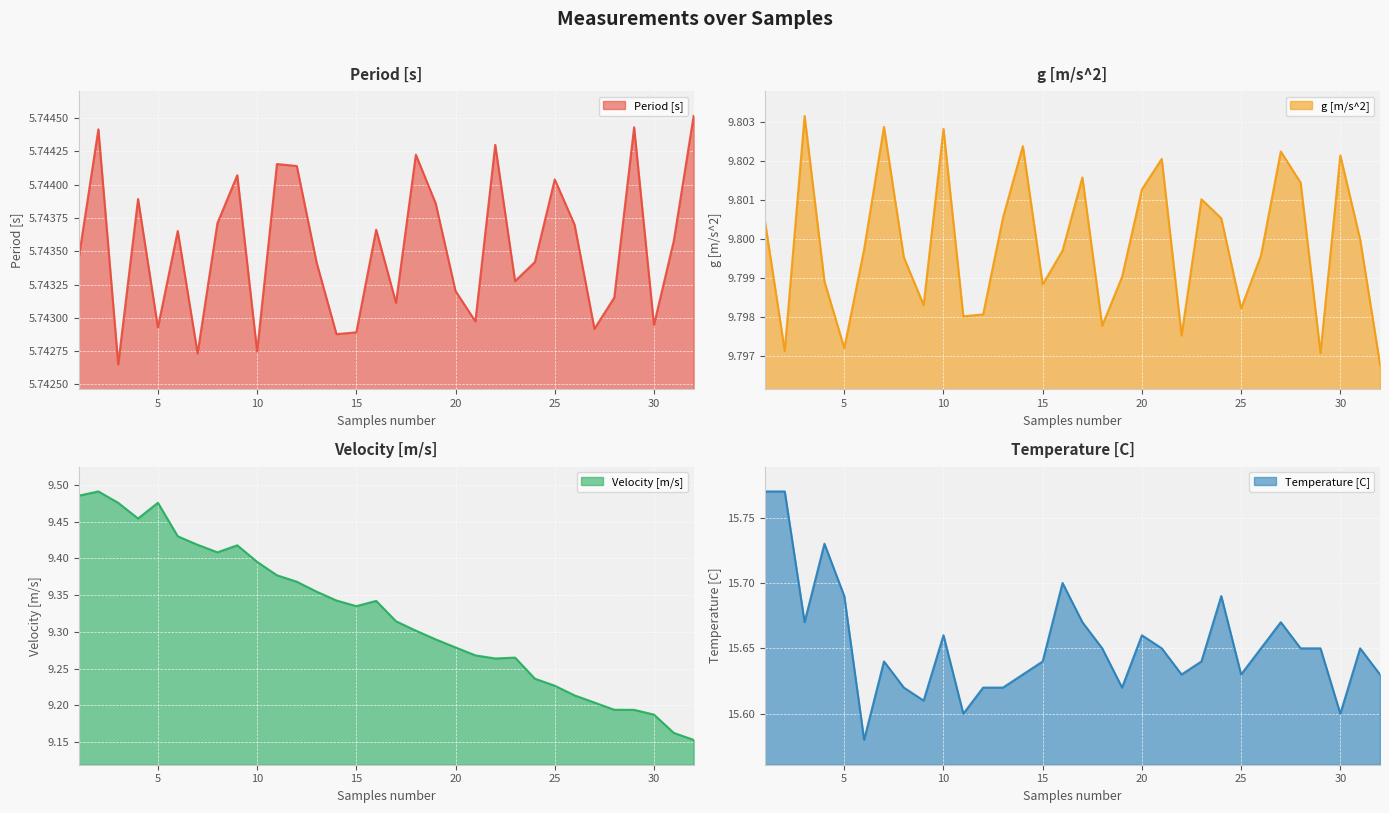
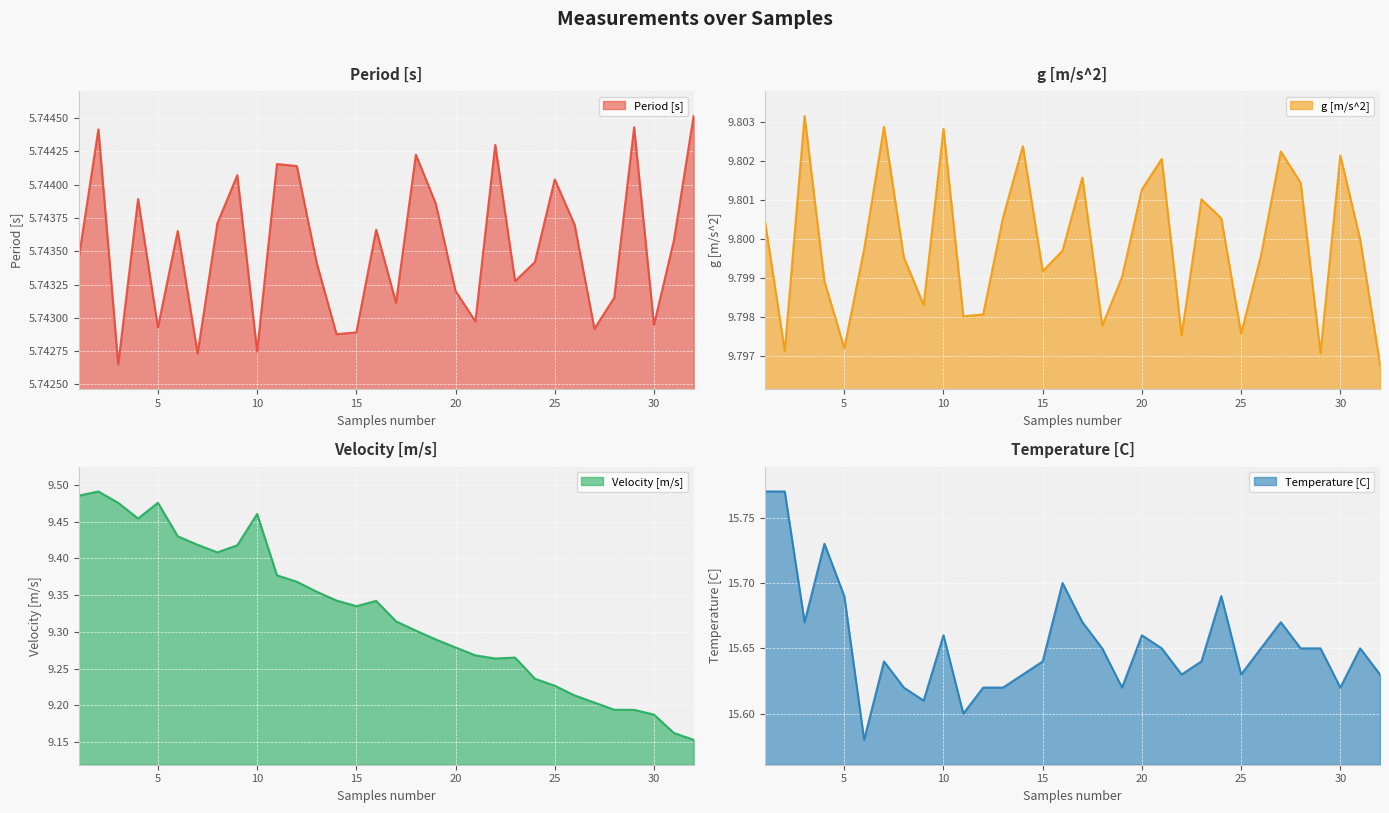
  {
    "Period [s]": {
      "5": 5.74293,
      "10": 5.74275,
      "15": 5.74289,
      "20": 5.74320,
      "25": 5.74404,
      "30": 5.74295
    },
    "g [m/s^2]": {
      "5": 9.7972,
      "10": 9.8028,
-     "15": 9.7988,
+     "15": 9.7992,
      "20": 9.8013,
-     "25": 9.7982,
+     "25": 9.7976,
      "30": 9.8021
    },
    "Velocity [m/s]": {
      "5": 9.48,
-     "10": 9.40,
+     "10": 9.46,
      "15": 9.33,
      "20": 9.28,
      "25": 9.23,
      "30": 9.19
    },
    "Temperature [C]": {
      "5": 15.69,
      "10": 15.66,
      "15": 15.64,
      "20": 15.66,
      "25": 15.63,
-     "30": 15.60
+     "30": 15.62
    }
  }
